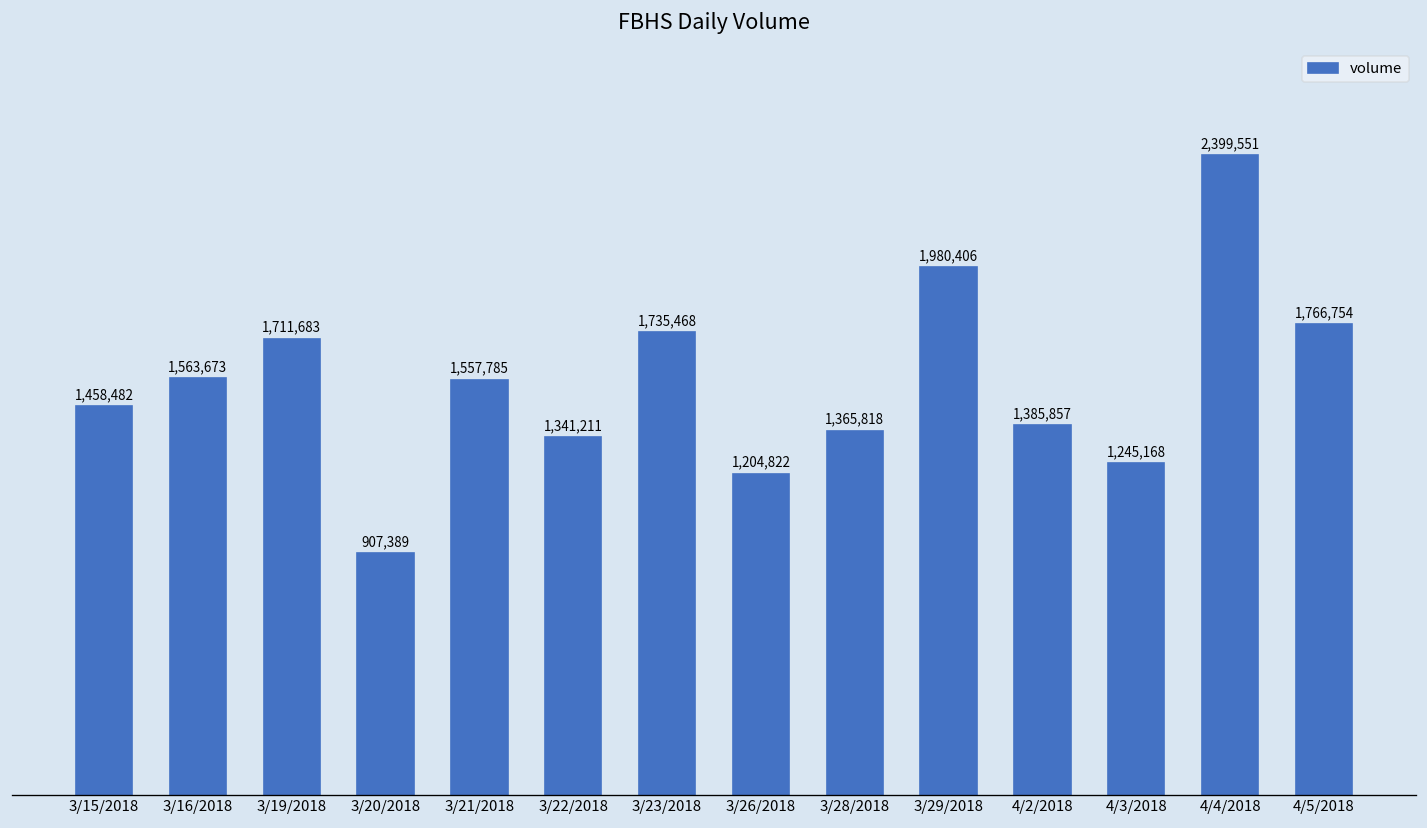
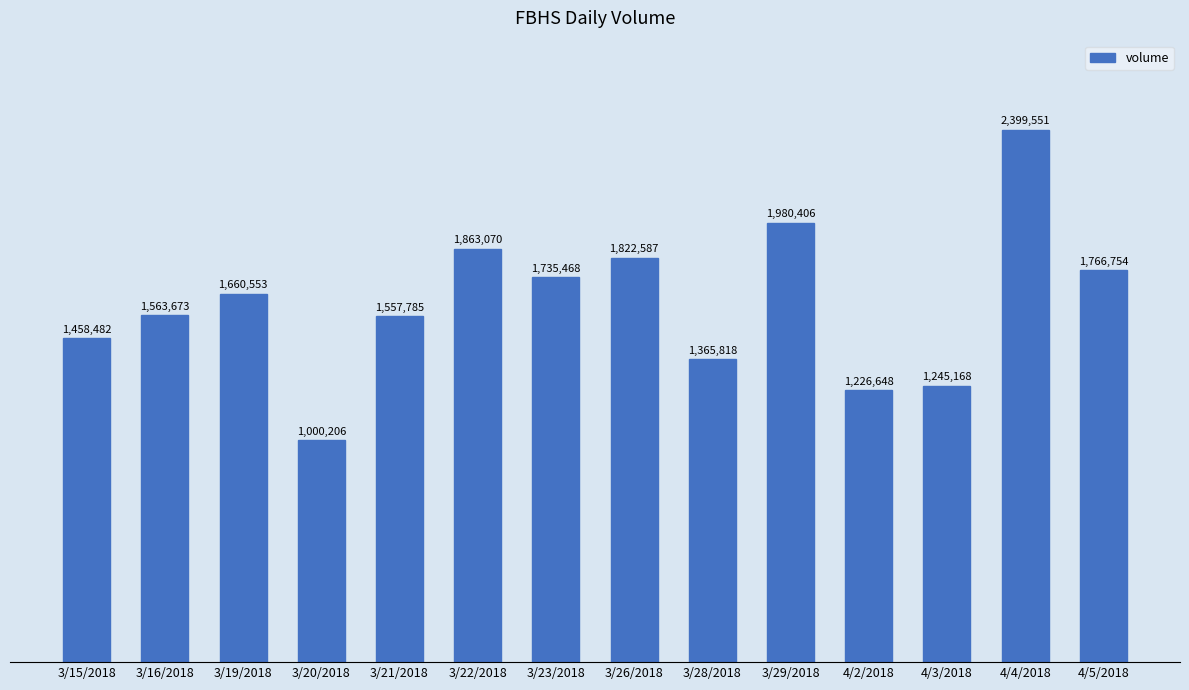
  {
    "3/15/2018": "1,458,482",
    "3/16/2018": "1,563,673",
-   "3/19/2018": "1,711,683",
-   "3/20/2018": "907,389",
+   "3/19/2018": "1,660,553",
+   "3/20/2018": "1,000,206",
    "3/21/2018": "1,557,785",
-   "3/22/2018": "1,341,211",
+   "3/22/2018": "1,863,070",
    "3/23/2018": "1,735,468",
-   "3/26/2018": "1,204,822",
+   "3/26/2018": "1,822,587",
    "3/28/2018": "1,365,818",
    "3/29/2018": "1,980,406",
-   "4/2/2018": "1,385,857",
+   "4/2/2018": "1,226,648",
    "4/3/2018": "1,245,168",
    "4/4/2018": "2,399,551",
    "4/5/2018": "1,766,754"
  }
